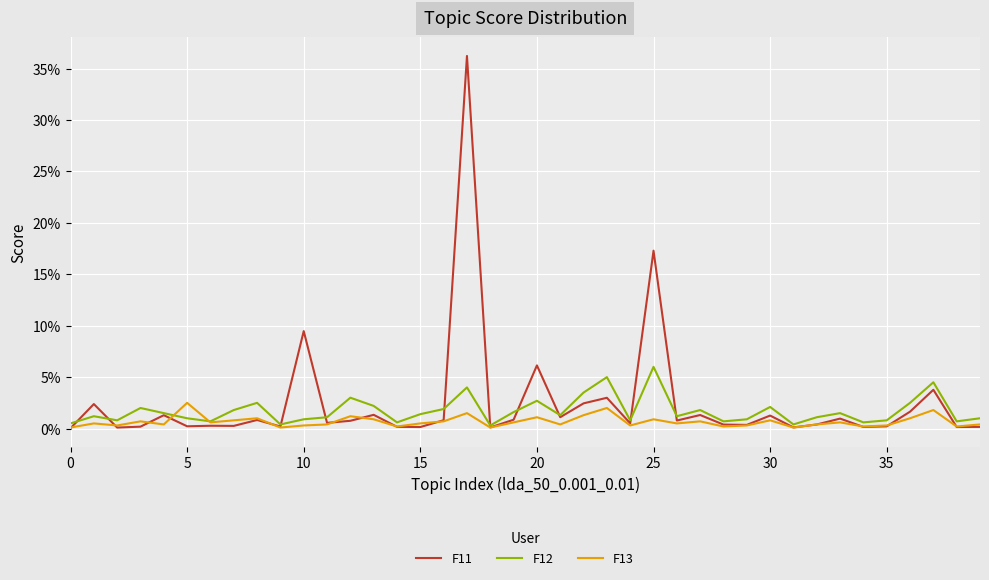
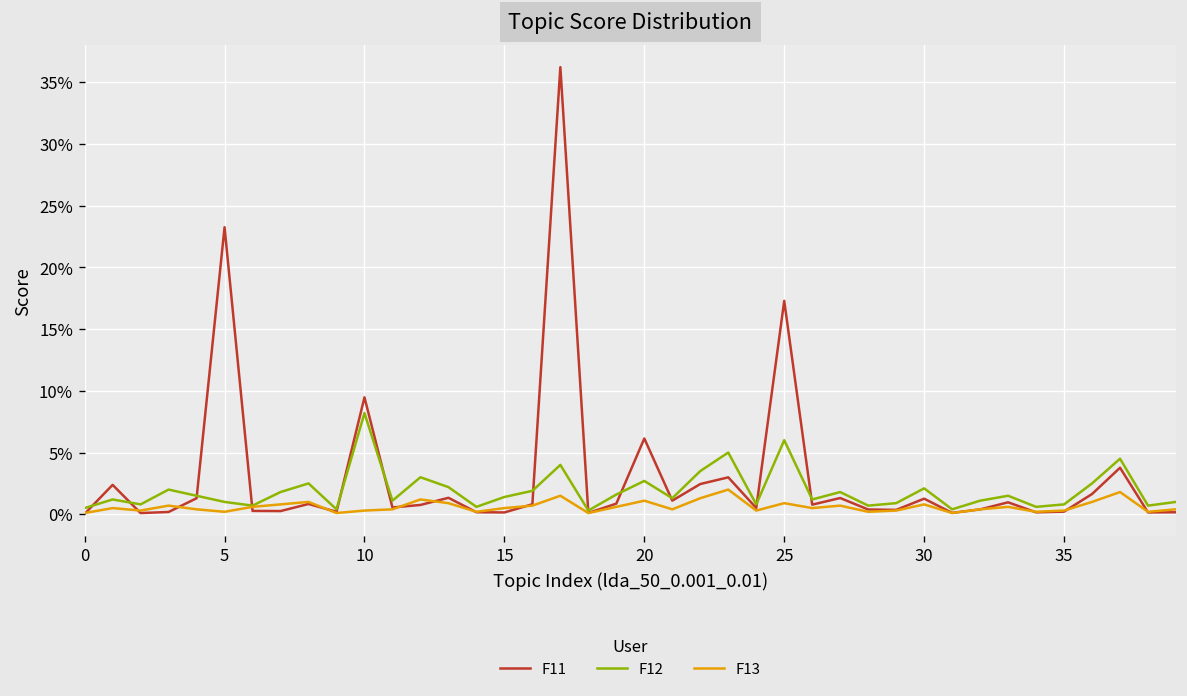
  {
    "F11": {
-     "5": "0.2%",
+     "5": "23.3%",
      "10": "9.5%",
      "15": "0.1%",
      "20": "6.1%",
      "25": "17.3%",
      "30": "1.3%"
    },
    "F12": {
      "0": "0.5%",
      "5": "1.0%",
-     "10": "0.9%",
+     "10": "8.2%",
      "15": "1.4%",
      "20": "2.7%",
      "25": "6.0%",
      "30": "2.1%",
      "35": "0.8%"
    },
    "F13": {
-     "5": "2.5%",
+     "5": "0.2%",
      "10": "0.3%",
      "15": "0.5%",
      "20": "1.1%",
      "25": "0.9%",
      "30": "0.8%"
    }
  }
